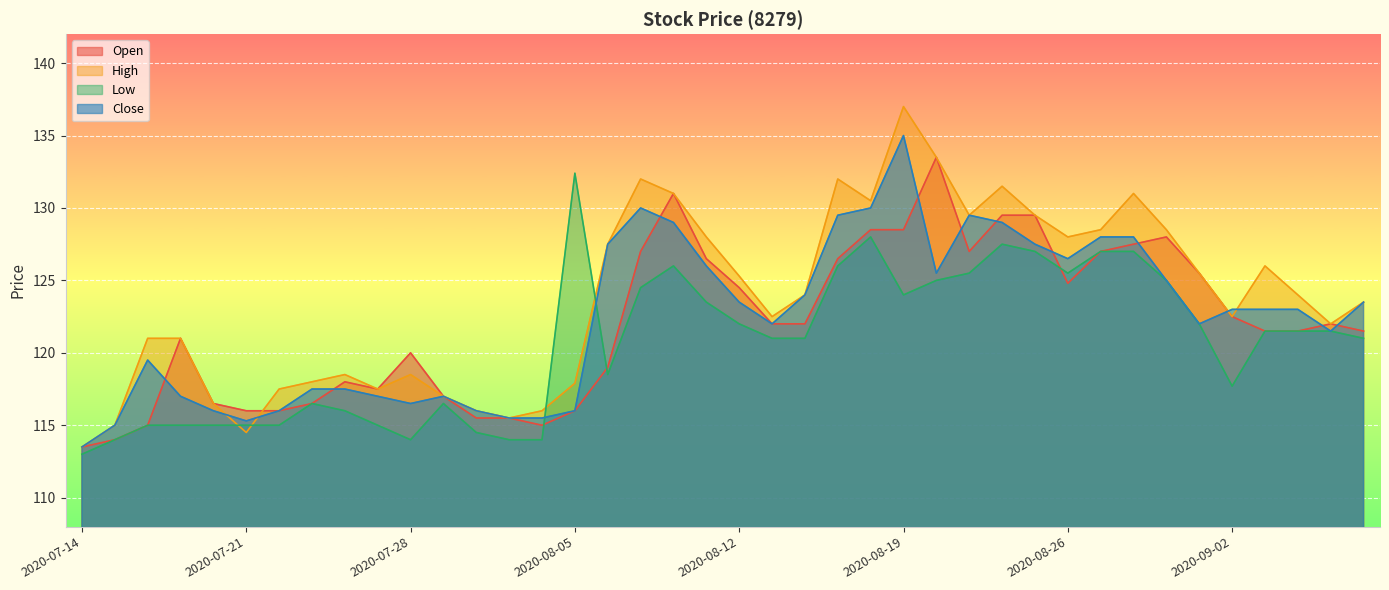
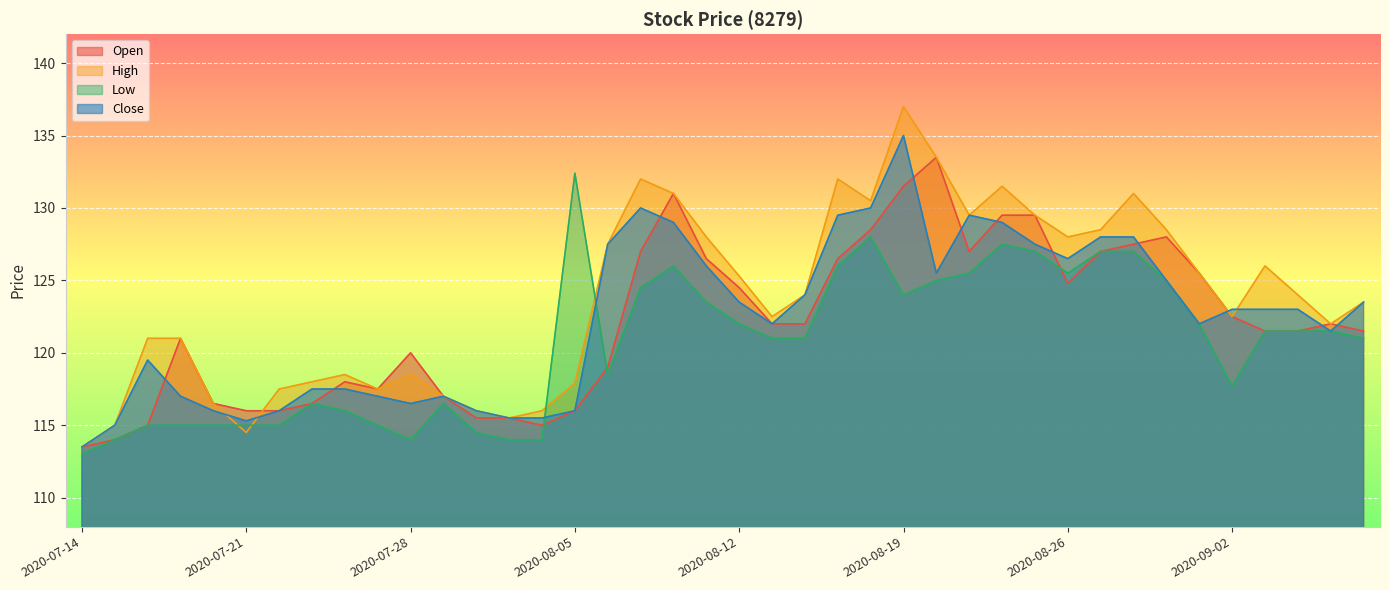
  {
    "Open": {
      "2020-07-21": 116.0,
      "2020-07-28": 120.0,
      "2020-08-12": 124.5,
-     "2020-08-19": 128.5,
+     "2020-08-19": 131.5,
      "2020-08-26": 124.8
    },
    "High": {
      "2020-07-21": 114.5,
      "2020-07-28": 118.5,
      "2020-08-05": 117.9,
      "2020-08-12": 125.3,
      "2020-08-19": 137.0,
      "2020-08-26": 128.0
    },
    "Low": {
      "2020-07-14": 113.0,
      "2020-07-21": 115.0,
      "2020-07-28": 114.0,
      "2020-08-05": 132.4,
      "2020-08-12": 122.0,
      "2020-08-19": 124.0,
      "2020-08-26": 125.5,
      "2020-09-02": 117.7
    },
    "Close": {
      "2020-07-21": 115.3,
      "2020-07-28": 116.5,
      "2020-08-12": 123.5,
      "2020-08-19": 135.0,
      "2020-08-26": 126.5,
      "2020-09-02": 123.0
    }
  }
